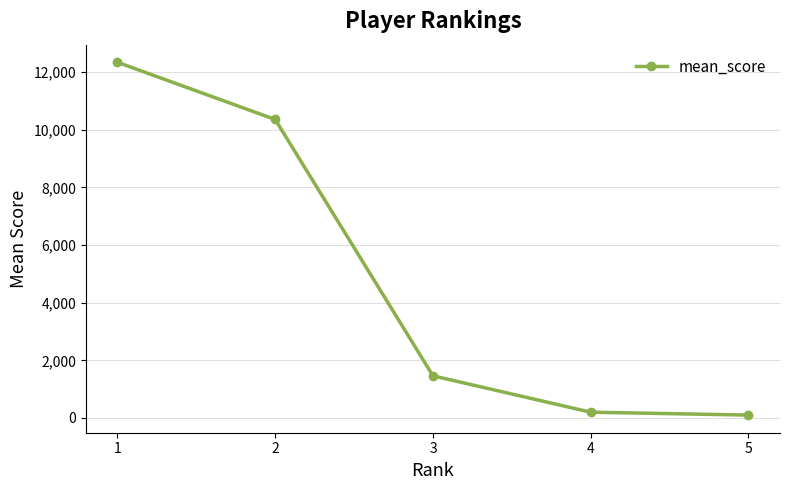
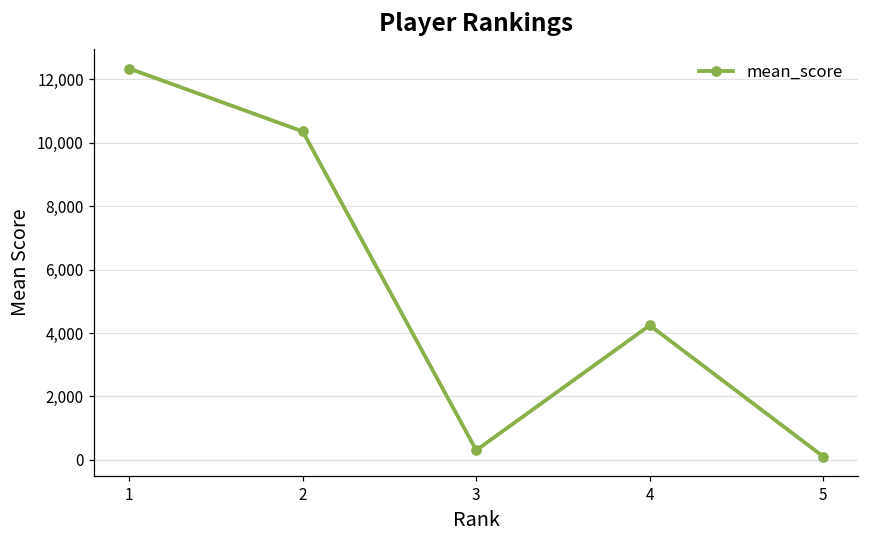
  {
    "1": "12,300",
    "2": "10,400",
-   "3": "1,500",
-   "4": "200",
+   "3": "300",
+   "4": "4,200",
    "5": "100"
  }
